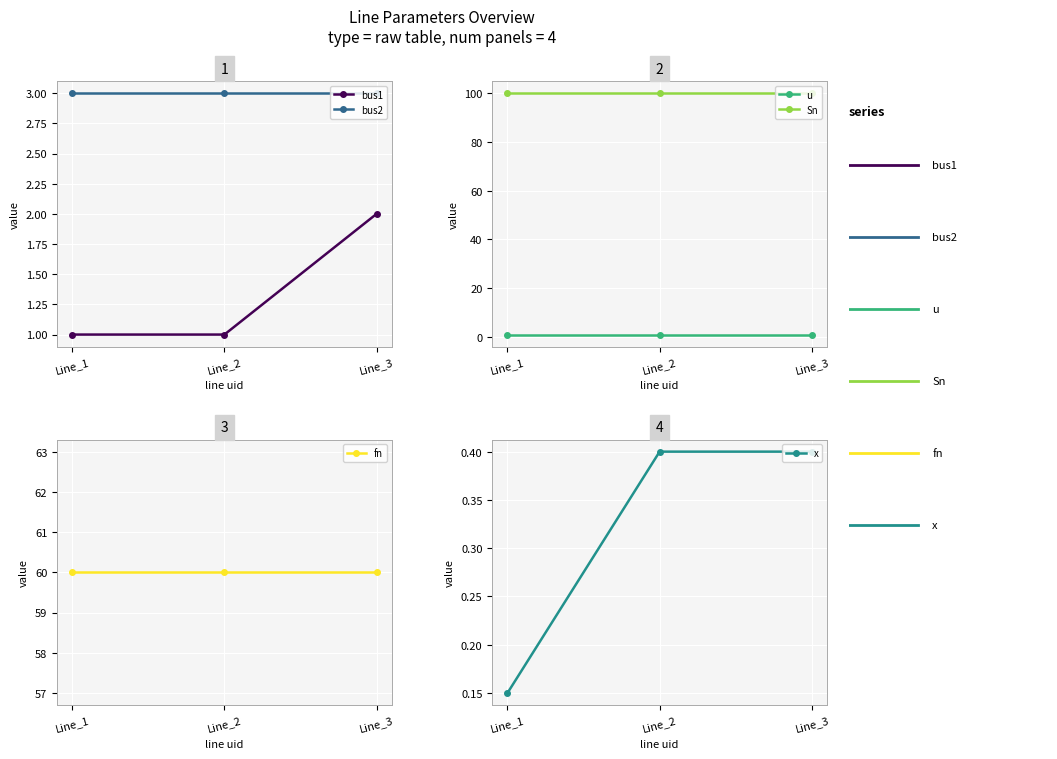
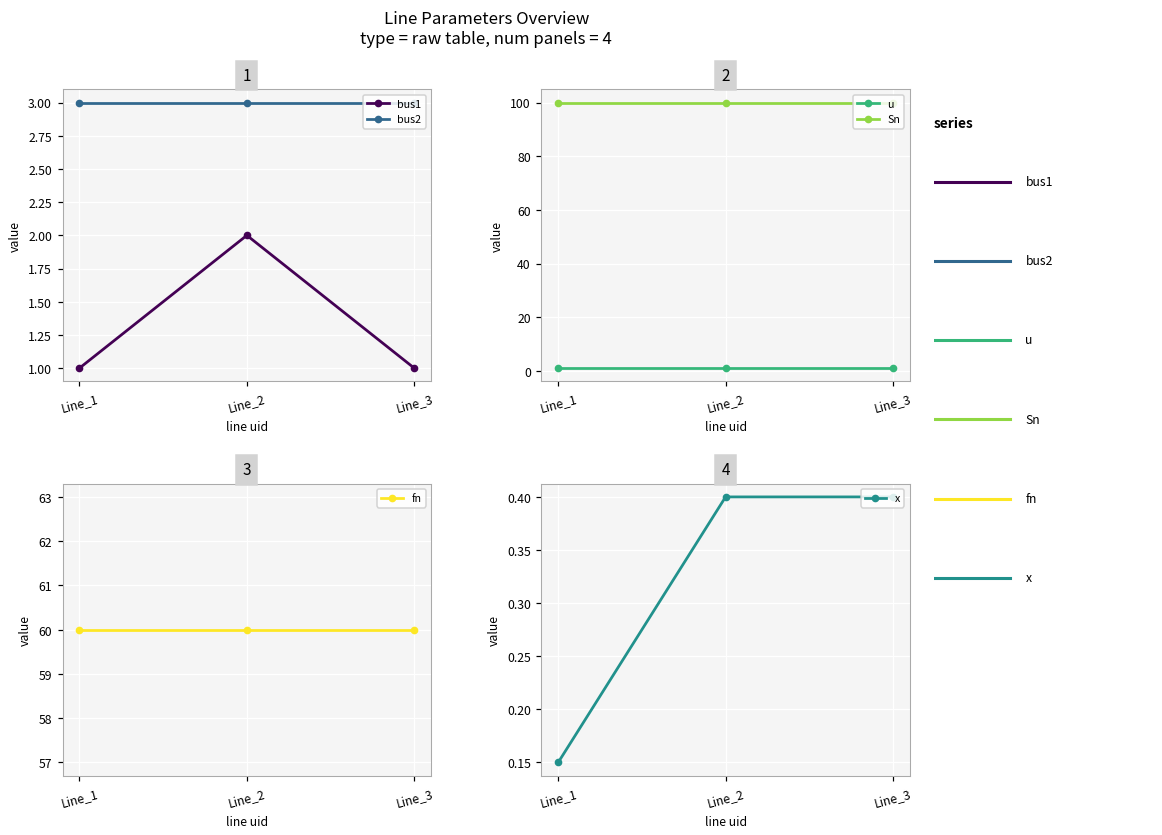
  {
    "1": {
      "bus1": {
        "Line_1": 1,
-       "Line_2": 1,
-       "Line_3": 2
+       "Line_2": 2,
+       "Line_3": 1
      },
      "bus2": {
        "Line_1": 3,
        "Line_2": 3
      }
    },
    "2": {
      "u": {
        "Line_1": 1,
        "Line_2": 1,
        "Line_3": 1
      },
      "Sn": {
        "Line_1": 100,
        "Line_2": 100
      }
    },
    "3": {
      "Line_1": 60.0,
      "Line_2": 60.0,
      "Line_3": 60.0
    },
    "4": {
      "Line_1": 0.15,
      "Line_2": 0.40
    }
  }
